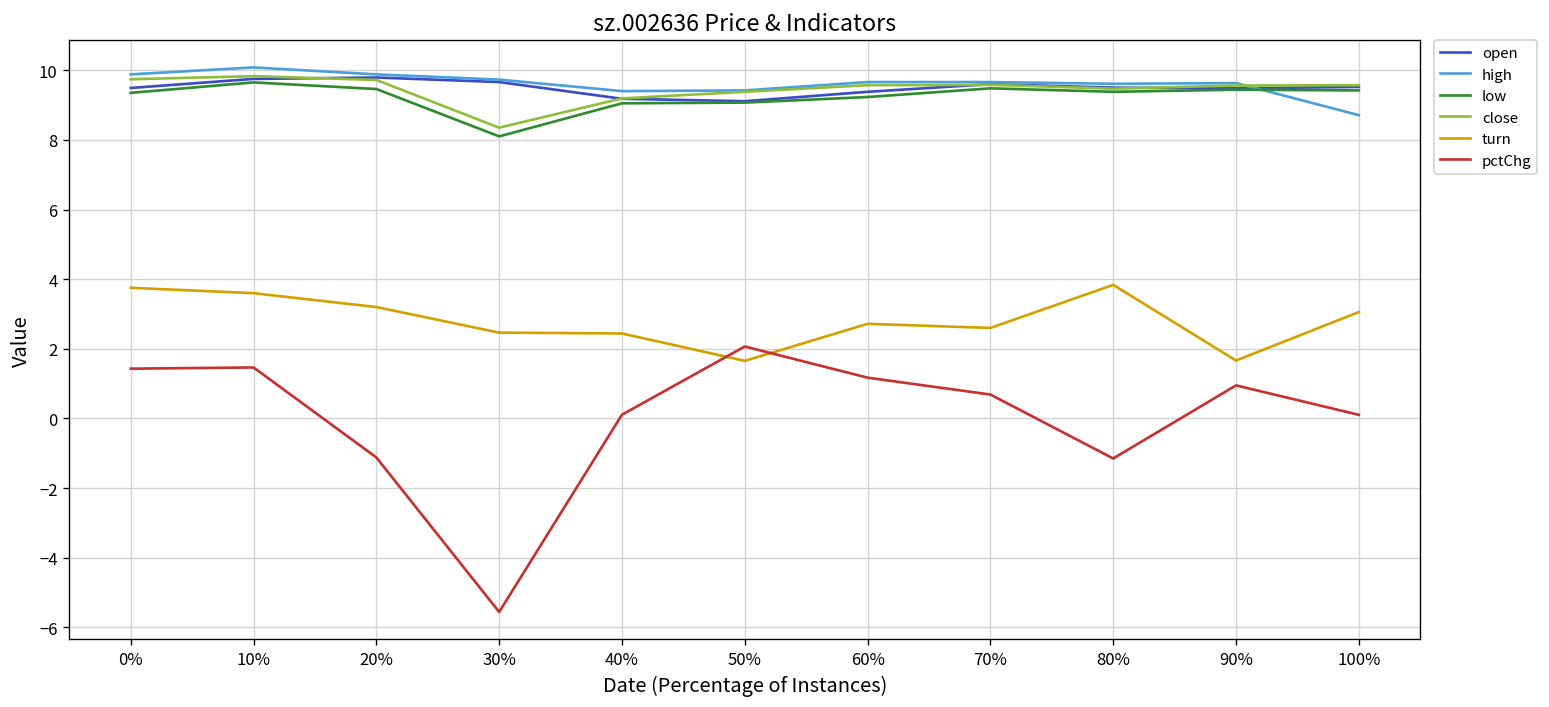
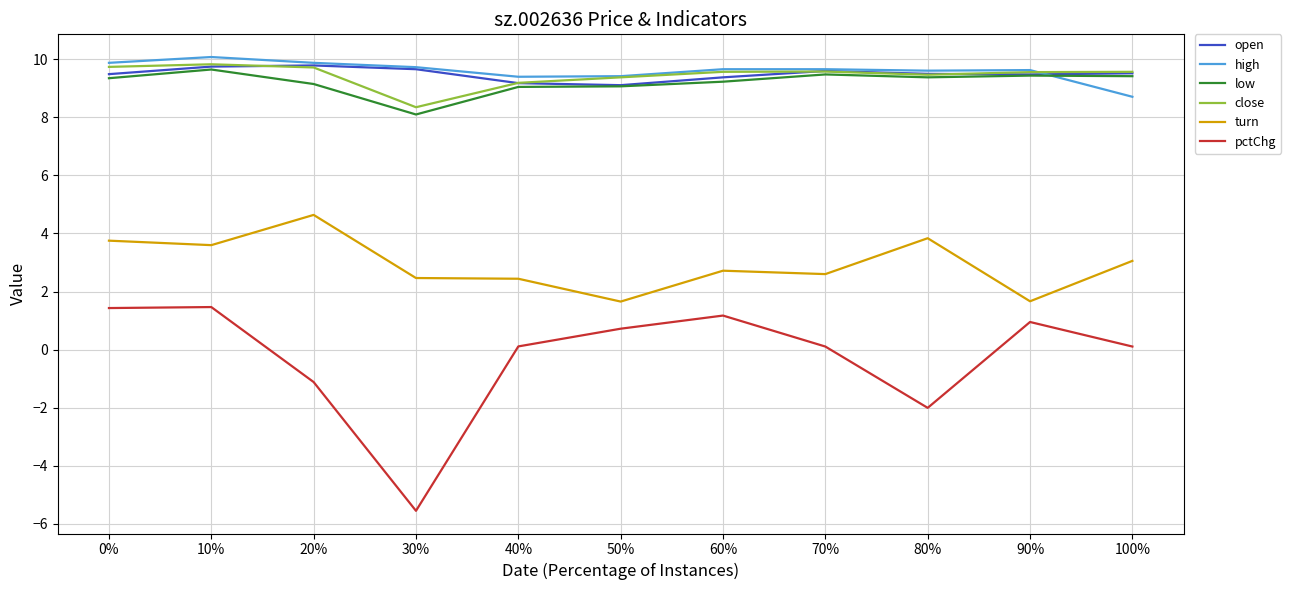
  {
    "open": {
      "0%": 9.5,
      "60%": 9.4
    },
    "high": {
      "0%": 9.9,
      "10%": 10.1,
      "20%": 9.9,
      "40%": 9.4,
      "60%": 9.7,
      "80%": 9.6,
      "100%": 8.7
    },
    "low": {
      "0%": 9.4,
      "10%": 9.7,
-     "20%": 9.5,
+     "20%": 9.2,
      "30%": 8.1,
      "40%": 9.1,
      "60%": 9.2,
      "70%": 9.5,
      "80%": 9.4,
      "100%": 9.4
    },
    "close": {
      "0%": 9.7,
      "30%": 8.4,
      "60%": 9.6
    },
    "turn": {
      "0%": 3.8,
      "10%": 3.6,
-     "20%": 3.2,
+     "20%": 4.6,
      "30%": 2.5,
      "40%": 2.4,
      "50%": 1.7,
      "60%": 2.7,
      "70%": 2.6,
      "80%": 3.8,
      "90%": 1.7,
      "100%": 3.1
    },
    "pctChg": {
      "0%": 1.4,
      "10%": 1.5,
      "20%": -1.1,
      "30%": -5.6,
      "40%": 0.1,
-     "50%": 2.1,
+     "50%": 0.7,
      "60%": 1.2,
-     "70%": 0.7,
-     "80%": -1.1,
+     "70%": 0.1,
+     "80%": -2.0,
      "90%": 1.0,
      "100%": 0.1
    }
  }
